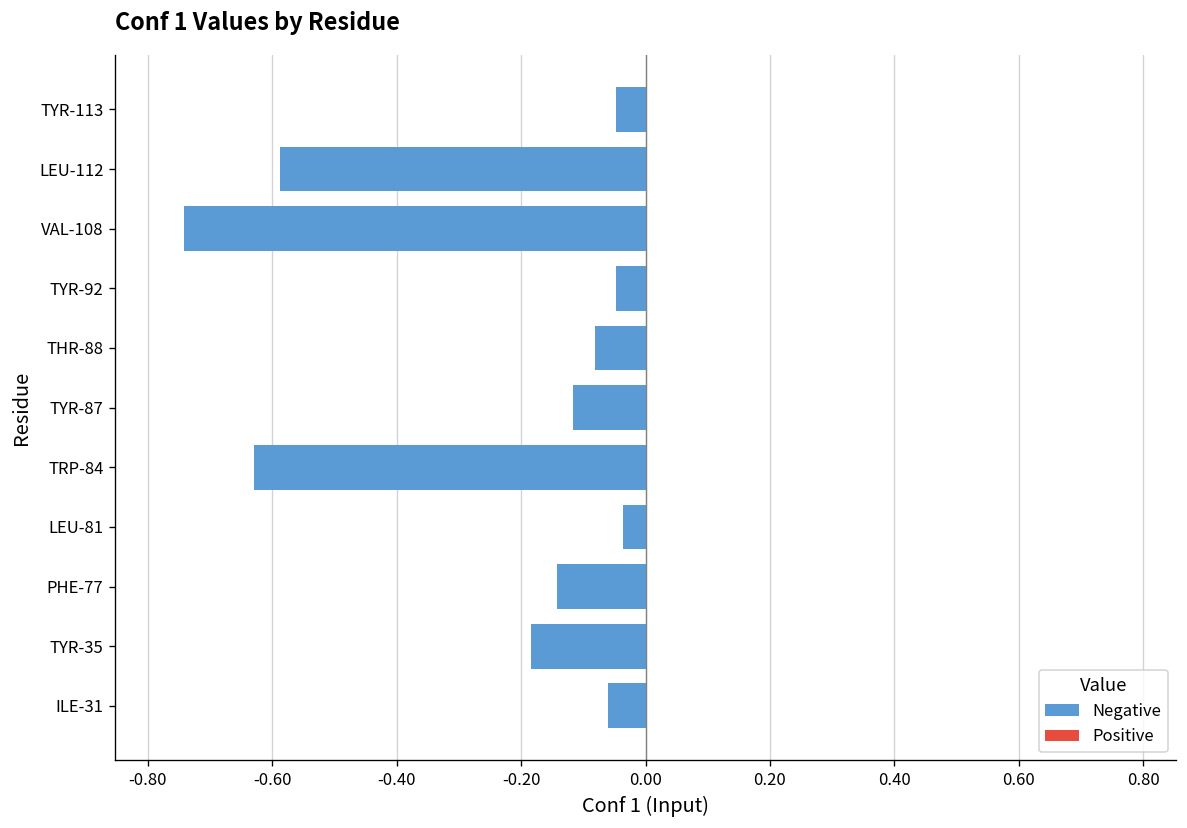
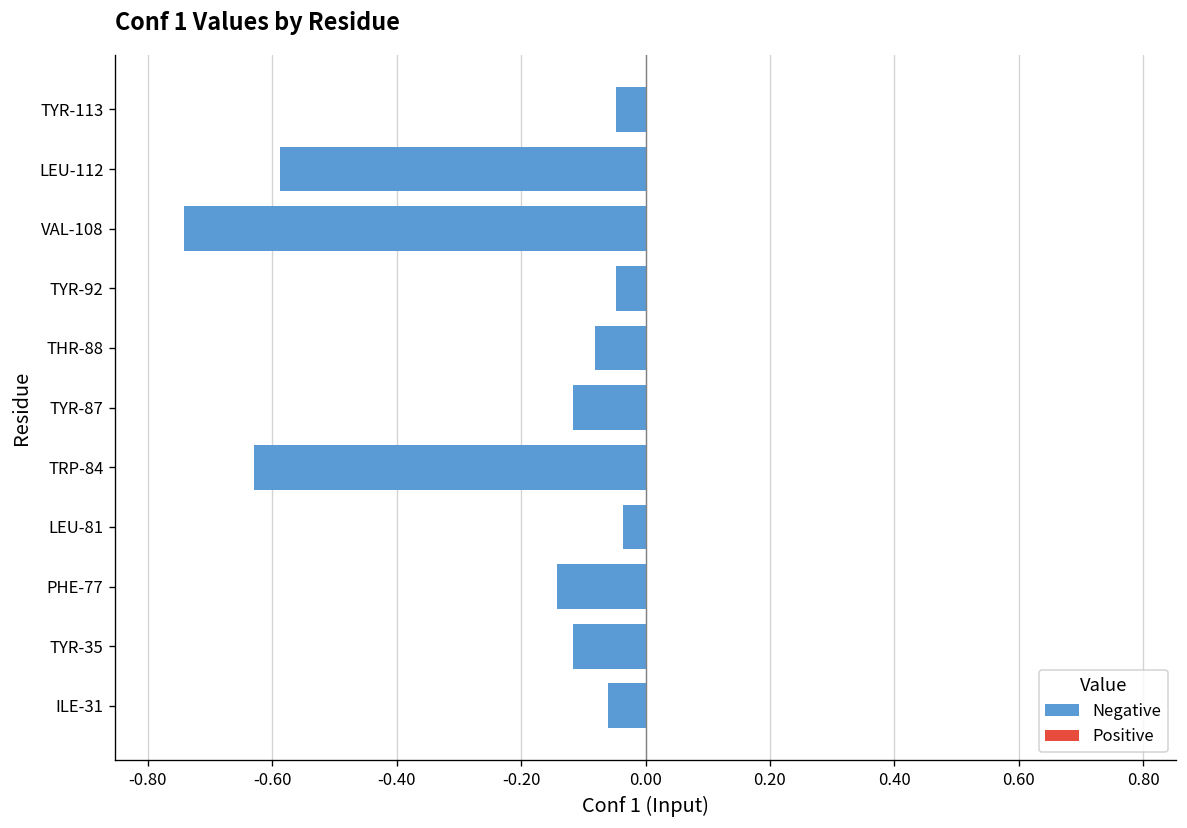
  {
    "TYR-113": -0.05,
    "LEU-112": -0.59,
    "VAL-108": -0.74,
    "TYR-92": -0.05,
    "THR-88": -0.08,
    "TYR-87": -0.12,
    "TRP-84": -0.63,
    "LEU-81": -0.04,
    "PHE-77": -0.14,
-   "TYR-35": -0.18,
+   "TYR-35": -0.12,
    "ILE-31": -0.06
  }
